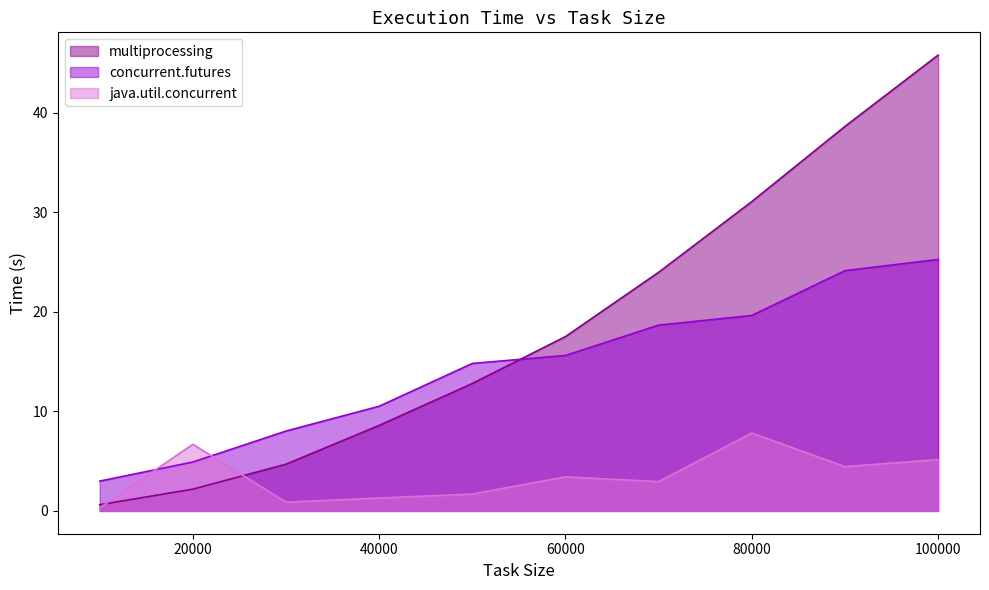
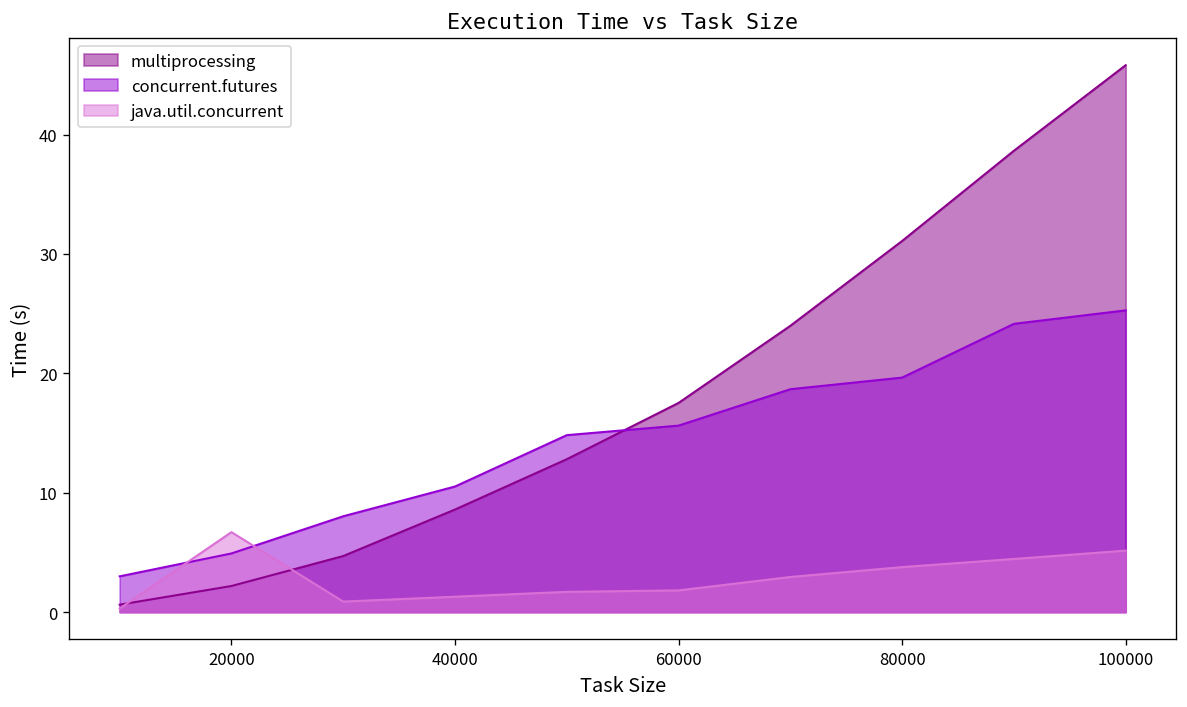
  {
    "java.util.concurrent": {
      "20000": 7,
      "40000": 1,
-     "60000": 3,
-     "80000": 8,
+     "60000": 2,
+     "80000": 4,
      "100000": 5
    }
  }
